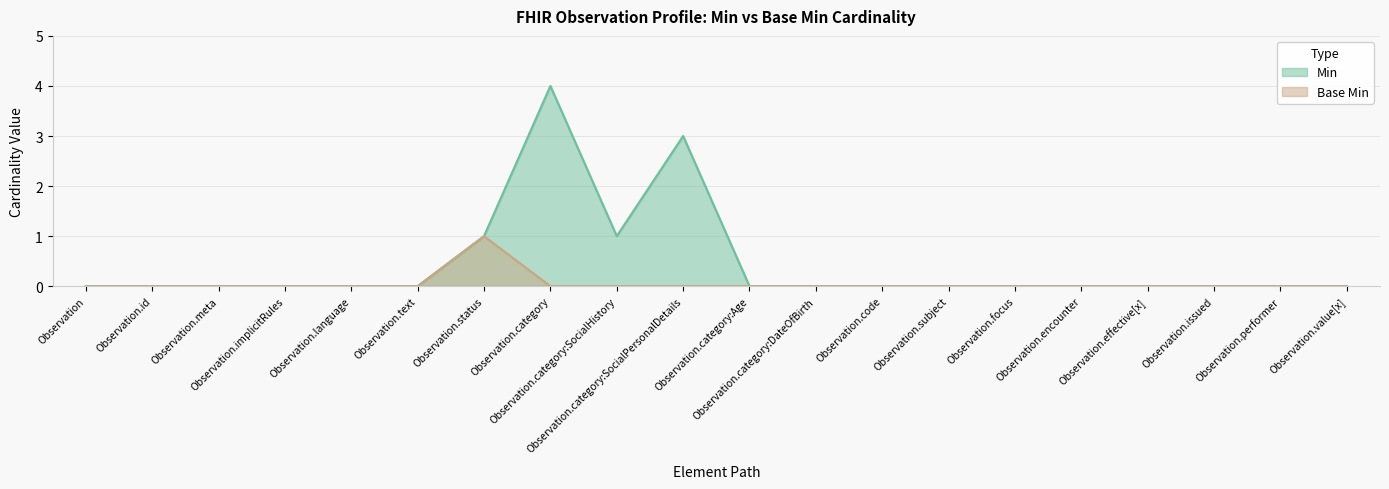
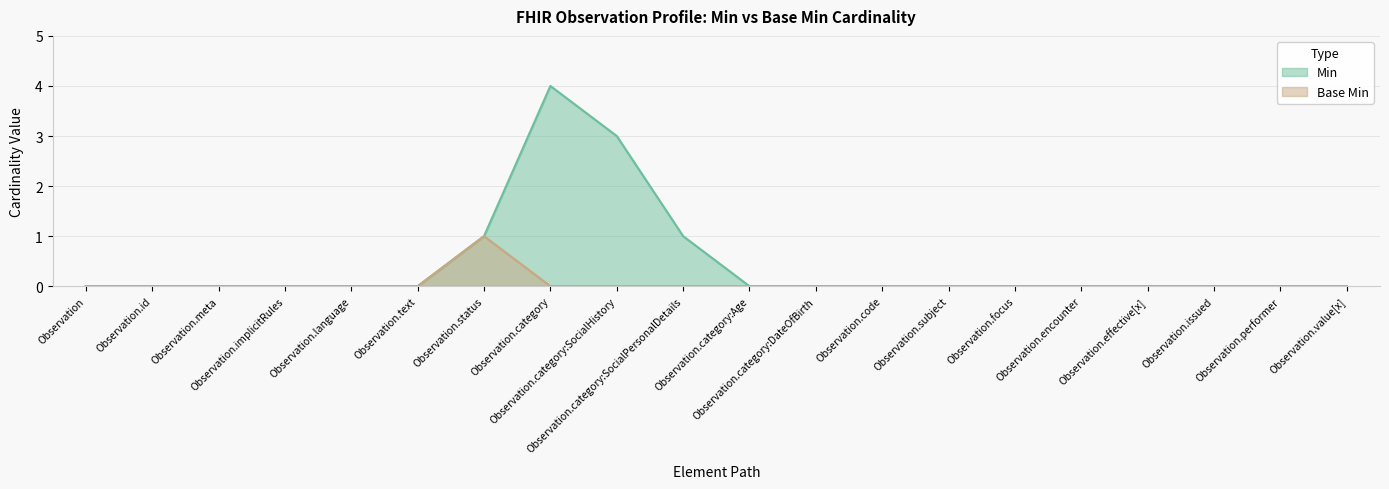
  {
    "Min": {
      "Observation.category": 4,
-     "Observation.category:SocialHistory": 1,
-     "Observation.category:SocialPersonalDetails": 3
+     "Observation.category:SocialHistory": 3,
+     "Observation.category:SocialPersonalDetails": 1
    },
    "Base Min": {
      "Observation.category": 0,
      "Observation.category:SocialHistory": 0,
      "Observation.category:SocialPersonalDetails": 0
    }
  }
